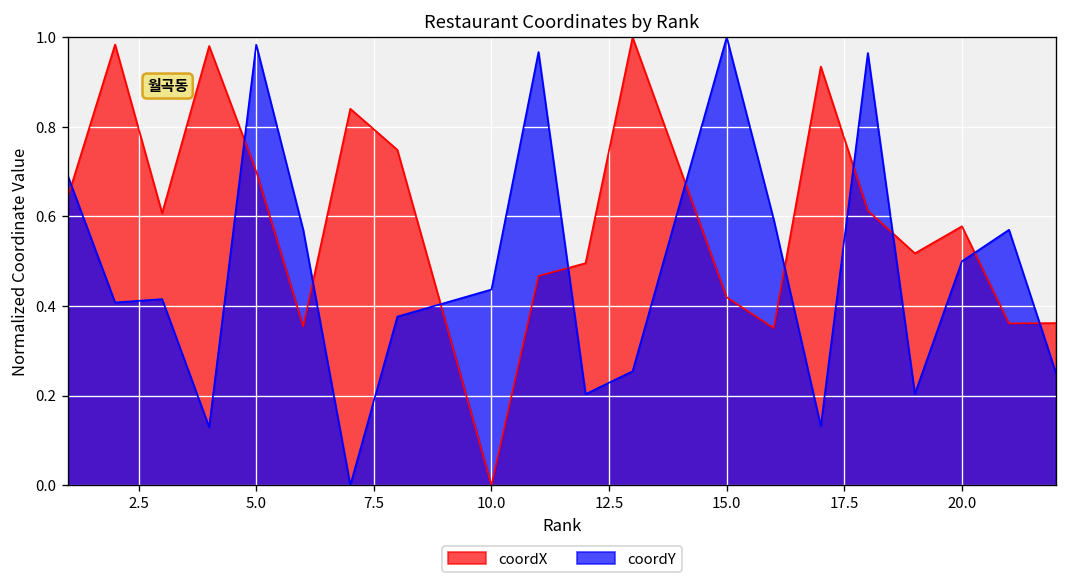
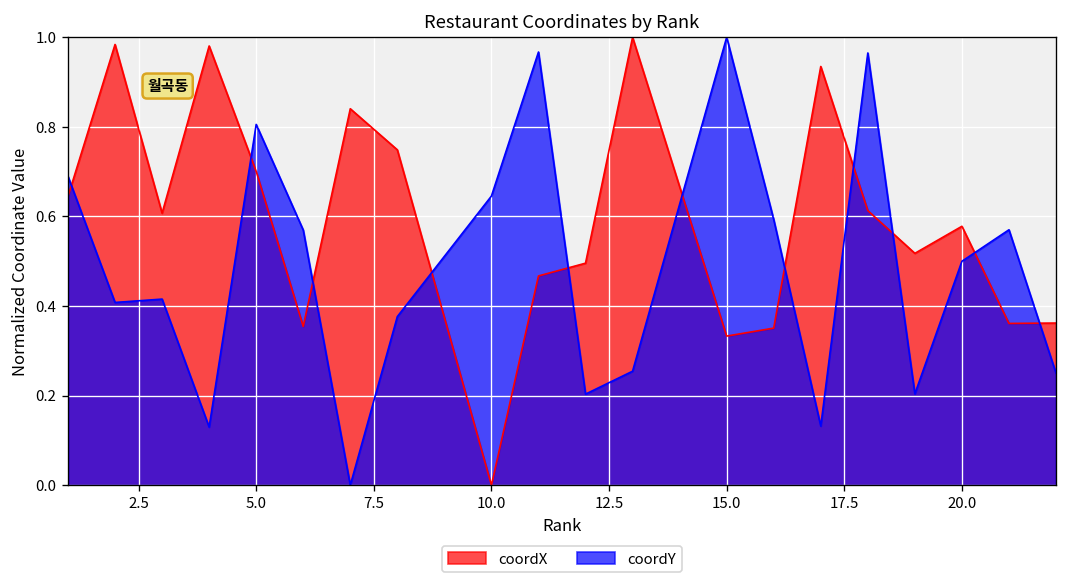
  {
    "coordX": {
      "5.0": 0.70,
      "10.0": 0.00,
-     "15.0": 0.42,
+     "15.0": 0.33,
      "20.0": 0.58
    },
    "coordY": {
-     "5.0": 0.98,
-     "10.0": 0.44,
+     "5.0": 0.81,
+     "10.0": 0.65,
      "15.0": 1.00,
      "20.0": 0.50
    }
  }
